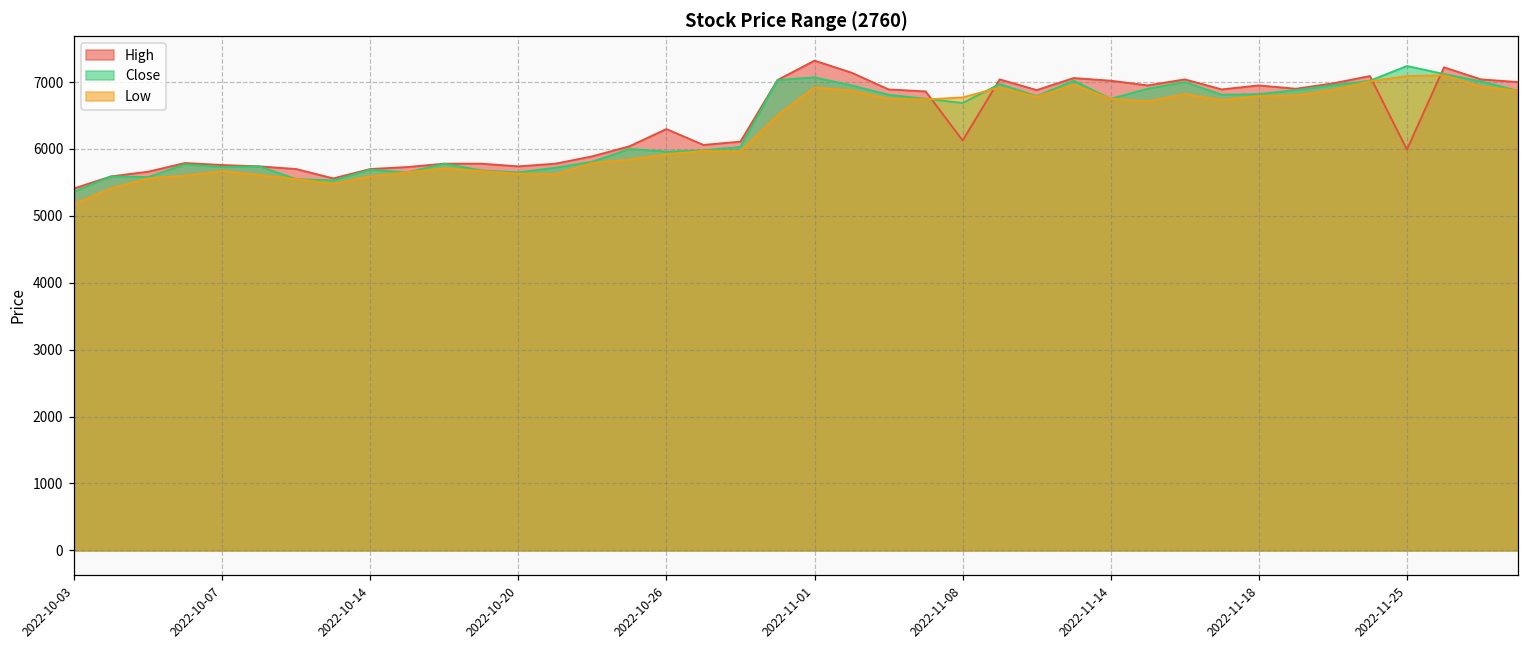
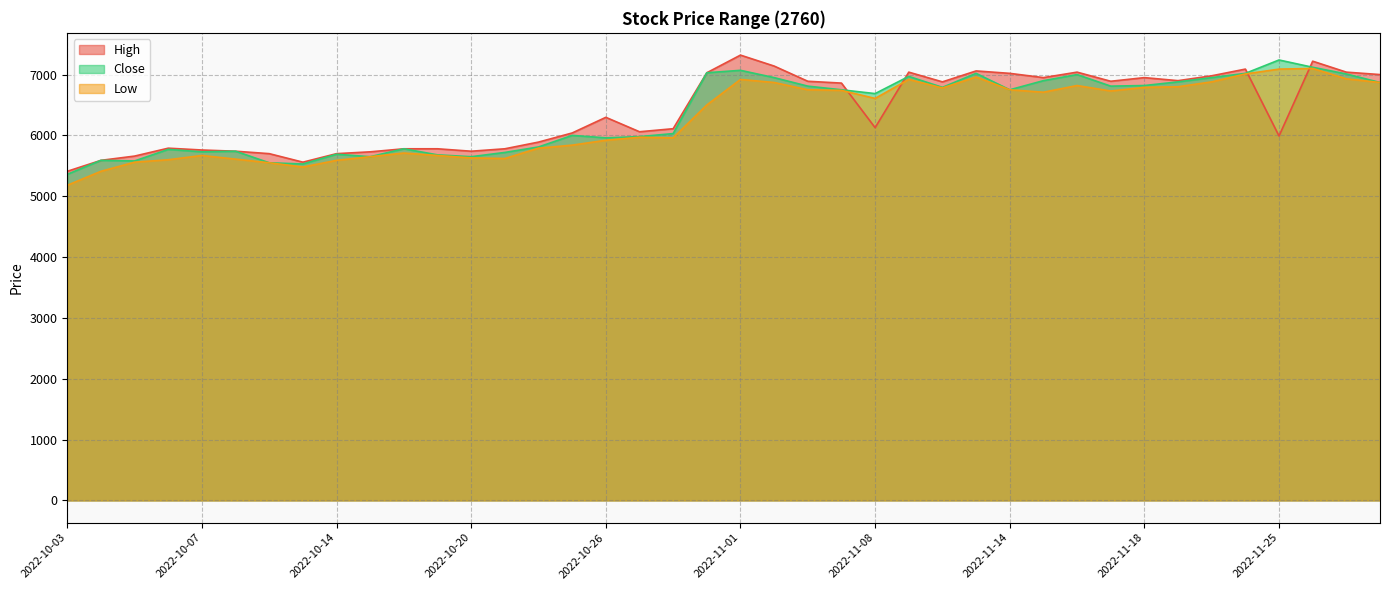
  {
    "High": {
      "2022-10-03": 5400,
      "2022-10-20": 5700,
      "2022-10-26": 6300,
      "2022-11-01": 7300,
      "2022-11-08": 6100,
      "2022-11-14": 7000,
      "2022-11-18": 7000,
      "2022-11-25": 6000
    },
    "Close": {
      "2022-10-03": 5400,
      "2022-11-01": 7100,
      "2022-11-08": 6700,
      "2022-11-25": 7200
    },
    "Low": {
      "2022-10-03": 5200,
      "2022-10-07": 5700,
      "2022-10-14": 5600,
      "2022-11-01": 6900,
-     "2022-11-08": 6800,
+     "2022-11-08": 6600,
      "2022-11-25": 7100
    }
  }
